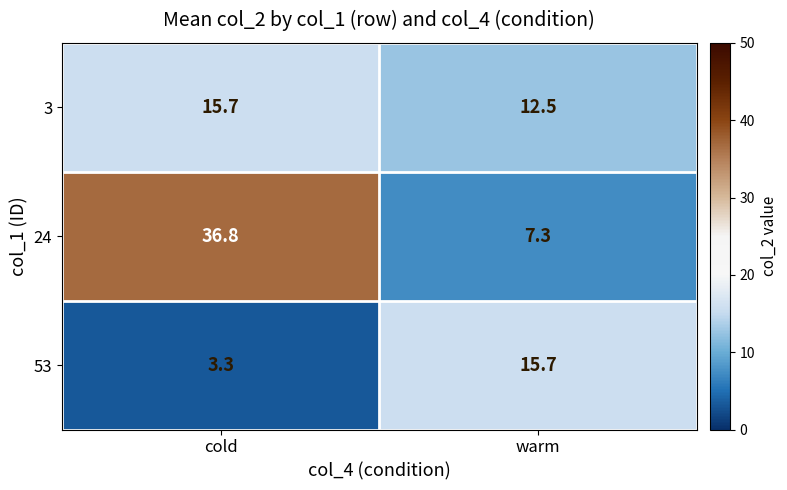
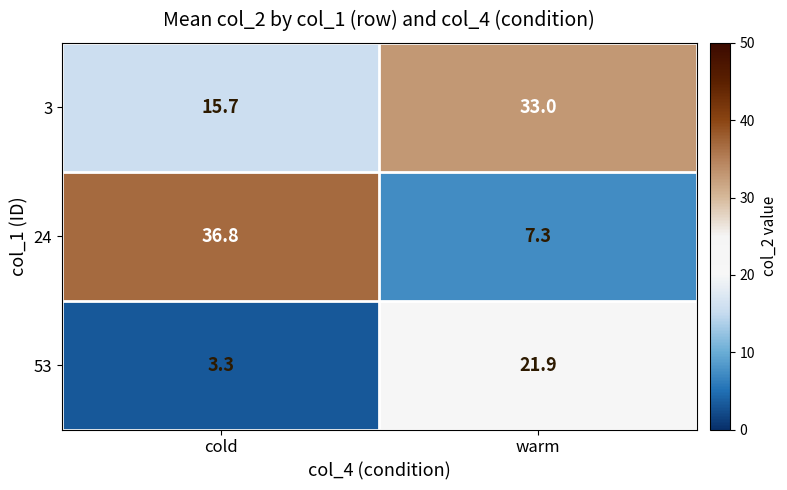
  {
    "3": {
      "cold": 15.7,
-     "warm": 12.5
+     "warm": 33.0
    },
    "24": {
      "cold": 36.8,
      "warm": 7.3
    },
    "53": {
      "cold": 3.3,
-     "warm": 15.7
+     "warm": 21.9
    }
  }
